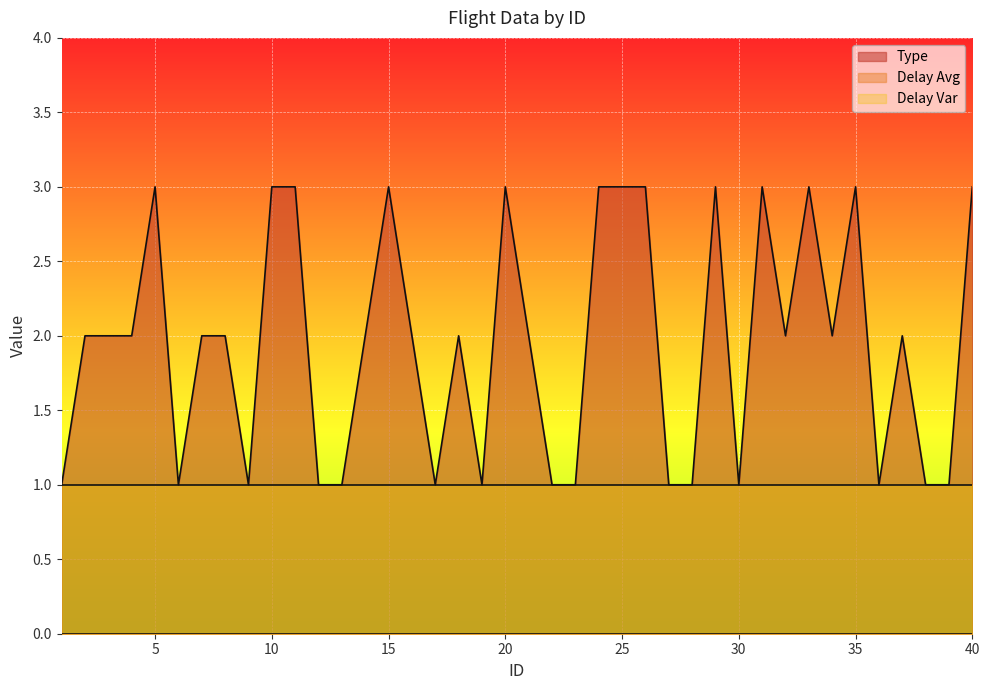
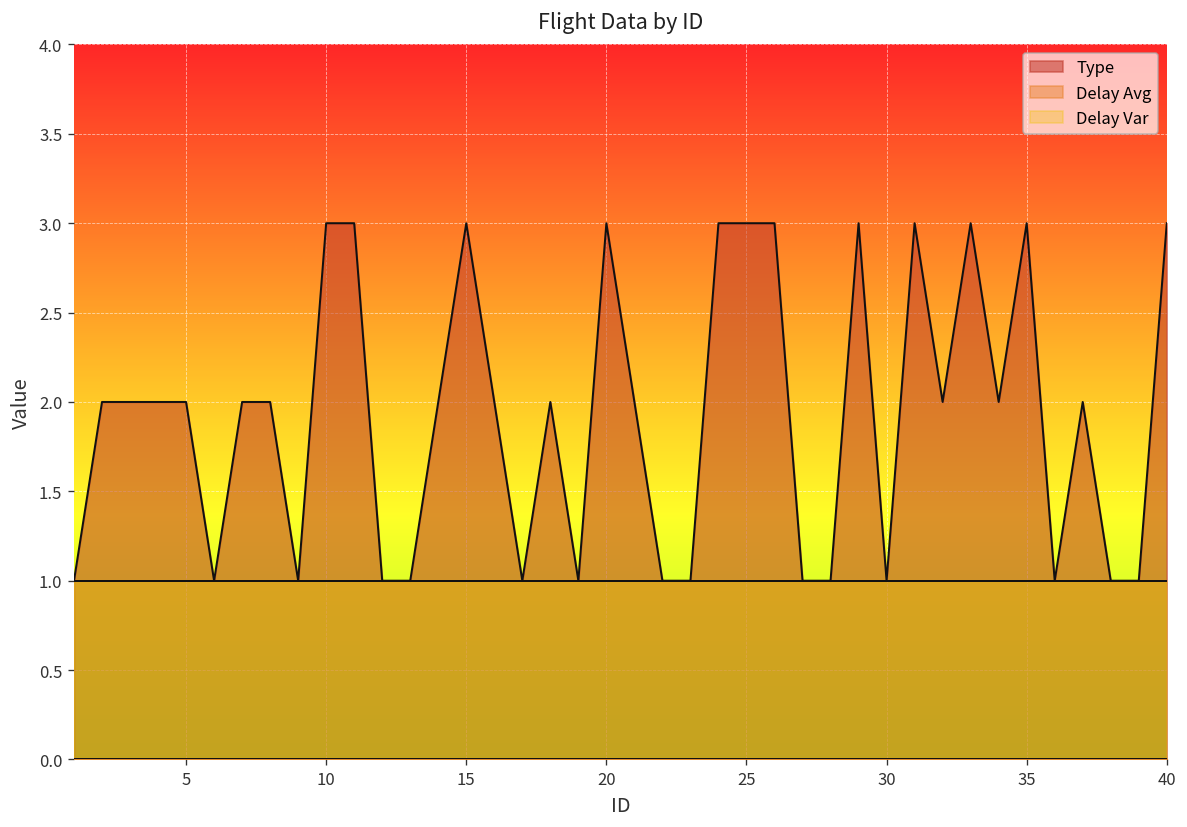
  {
    "Type": {
-     "5": 3,
+     "5": 2,
      "10": 3,
      "15": 3,
      "20": 3,
      "25": 3,
      "35": 3,
      "40": 3
    },
    "Delay Avg": {
      "5": 0,
      "10": 0,
      "15": 0,
      "20": 0,
      "25": 0,
      "30": 0,
      "35": 0,
      "40": 0
    },
    "Delay Var": {
      "5": 1,
      "10": 1,
      "15": 1,
      "20": 1,
      "25": 1,
      "35": 1,
      "40": 1
    }
  }
